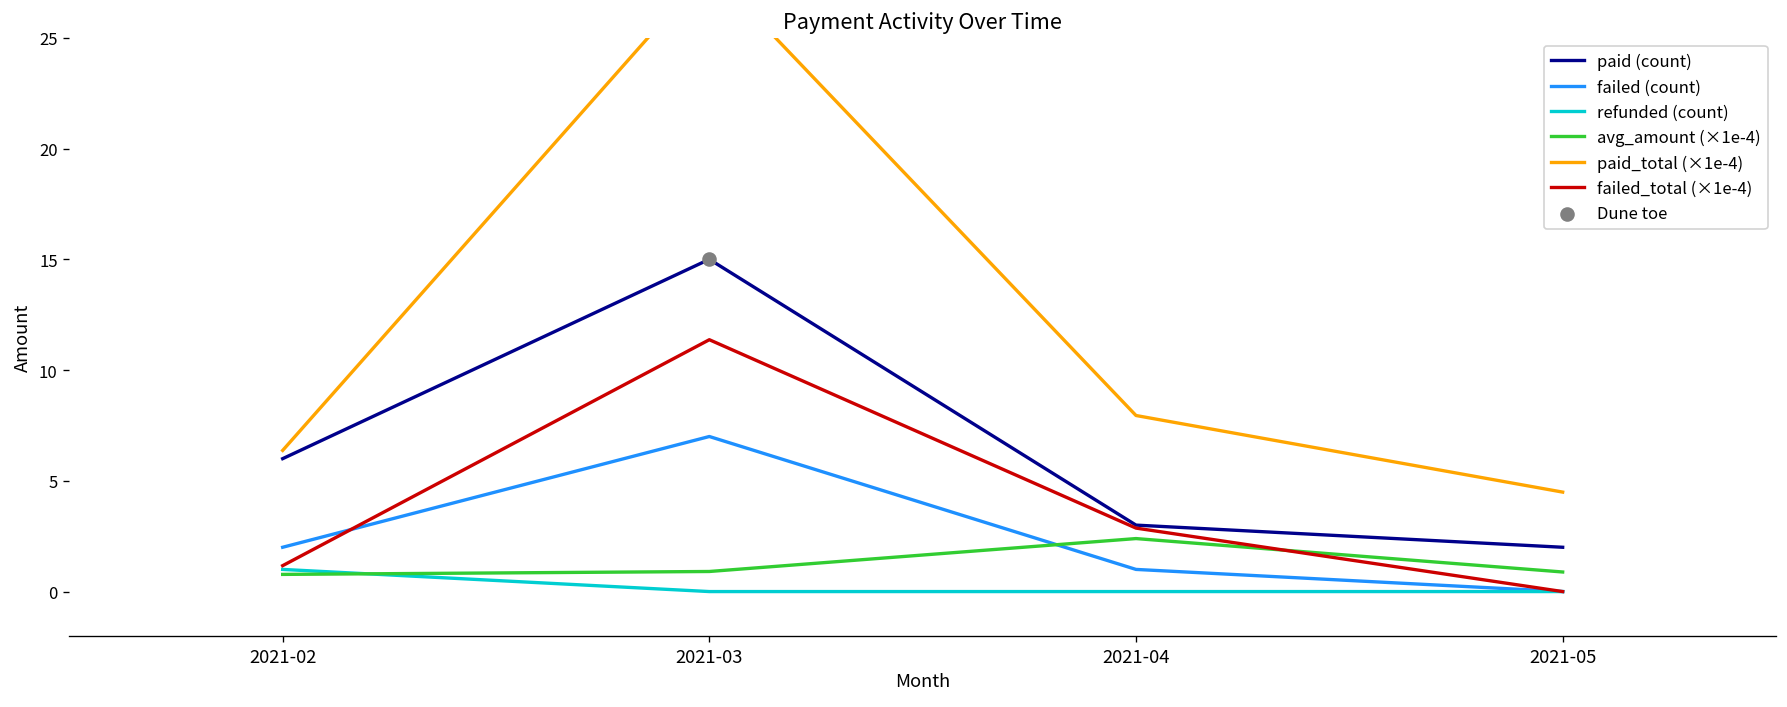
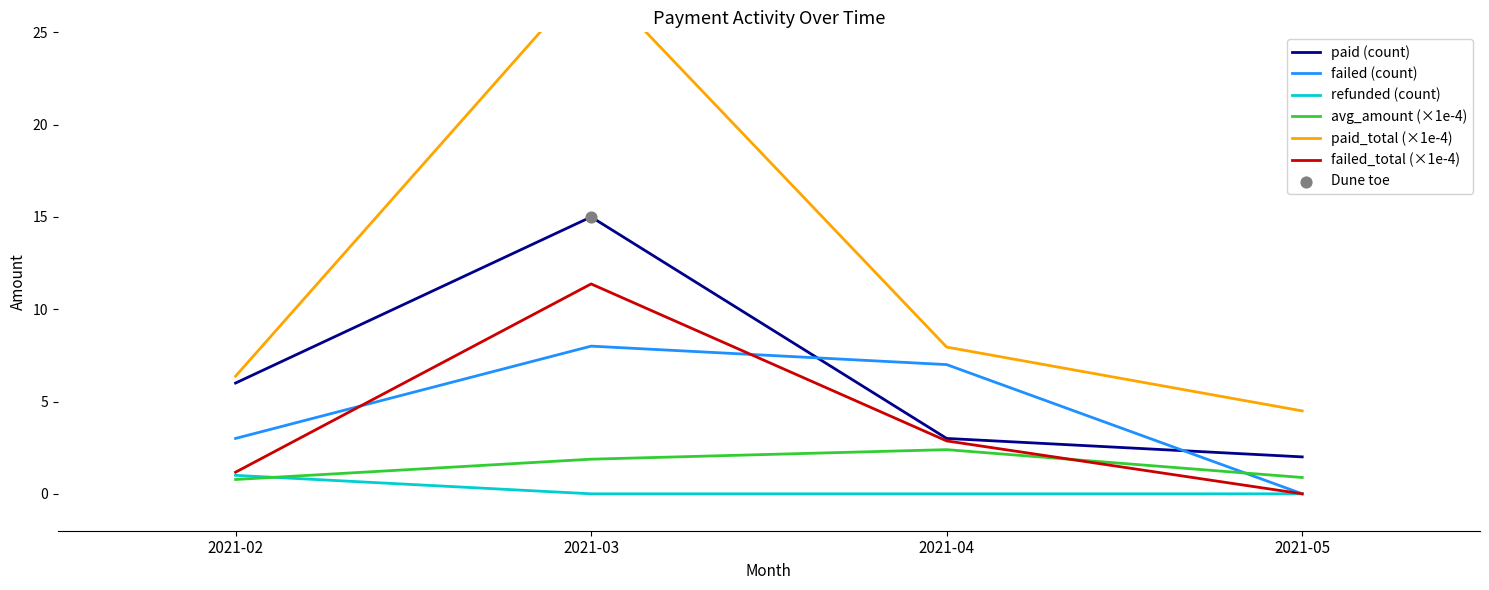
  {
    "paid (count)": {
      "2021-02": 6.0,
      "2021-05": 2.0
    },
    "failed (count)": {
-     "2021-02": 2,
-     "2021-03": 7,
-     "2021-04": 1
+     "2021-02": 3,
+     "2021-03": 8,
+     "2021-04": 7
    },
    "refunded (count)": {
      "2021-02": 1.0,
      "2021-03": 0.0,
      "2021-04": 0.0
    },
    "avg_amount (×1e-4)": {
      "2021-02": 0.8,
-     "2021-03": 0.9,
+     "2021-03": 1.9,
      "2021-04": 2.4,
      "2021-05": 0.9
    },
    "paid_total (×1e-4)": {
      "2021-02": 6.4,
      "2021-04": 7.9,
      "2021-05": 4.5
    },
    "failed_total (×1e-4)": {
      "2021-02": 1.2,
      "2021-03": 11.4
    }
  }
